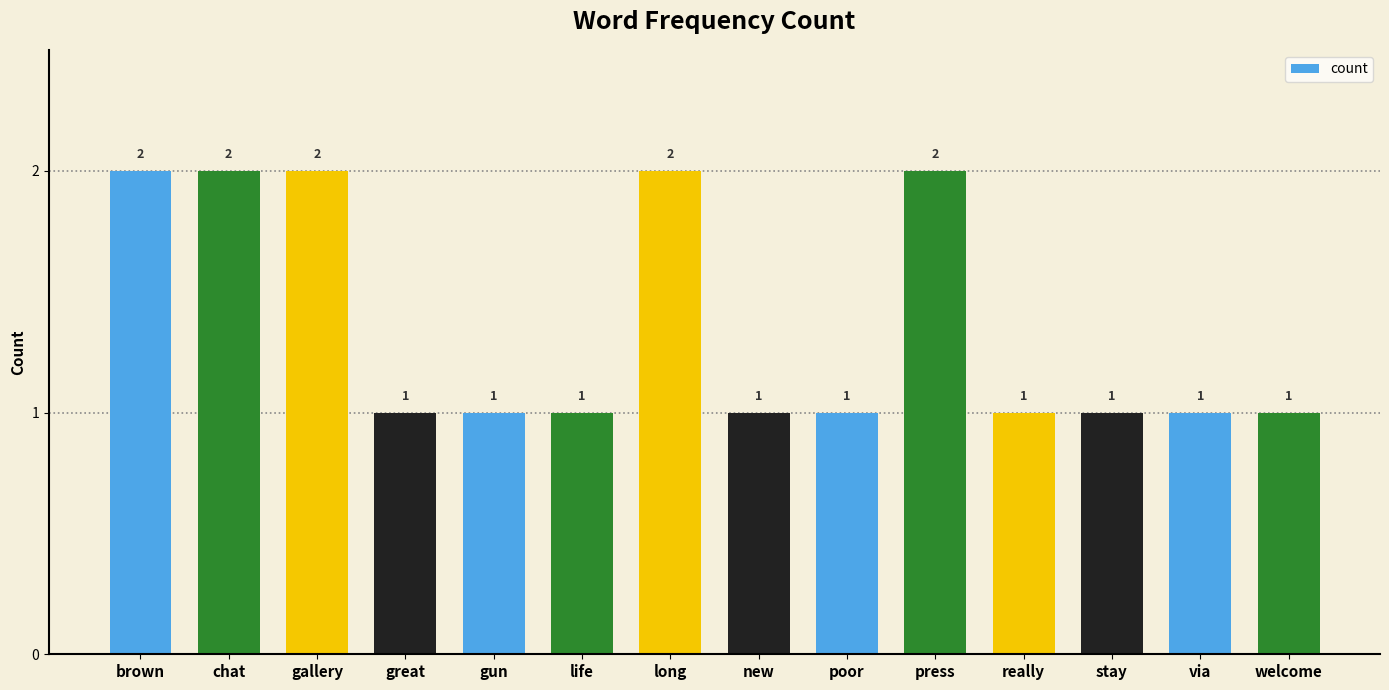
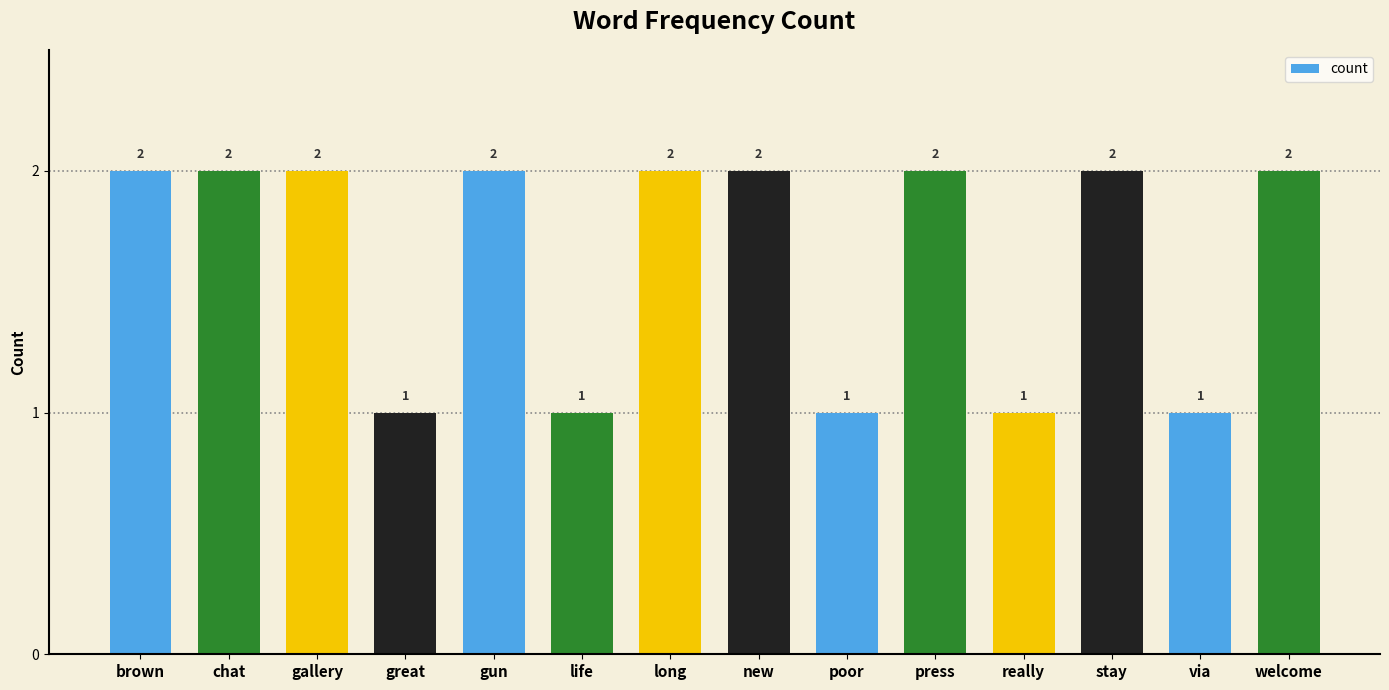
  {
    "brown": 2,
    "chat": 2,
    "gallery": 2,
    "great": 1,
-   "gun": 1,
+   "gun": 2,
    "life": 1,
    "long": 2,
-   "new": 1,
+   "new": 2,
    "poor": 1,
    "press": 2,
    "really": 1,
-   "stay": 1,
+   "stay": 2,
    "via": 1,
-   "welcome": 1
+   "welcome": 2
  }
